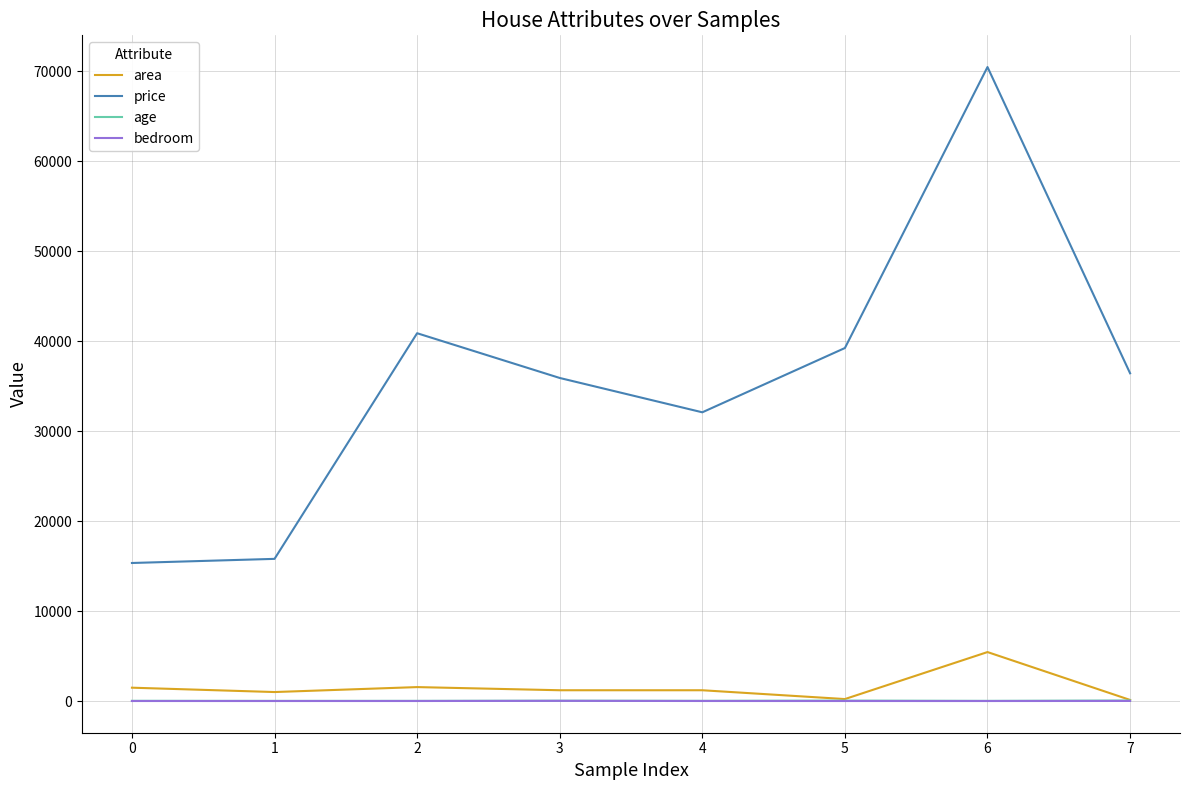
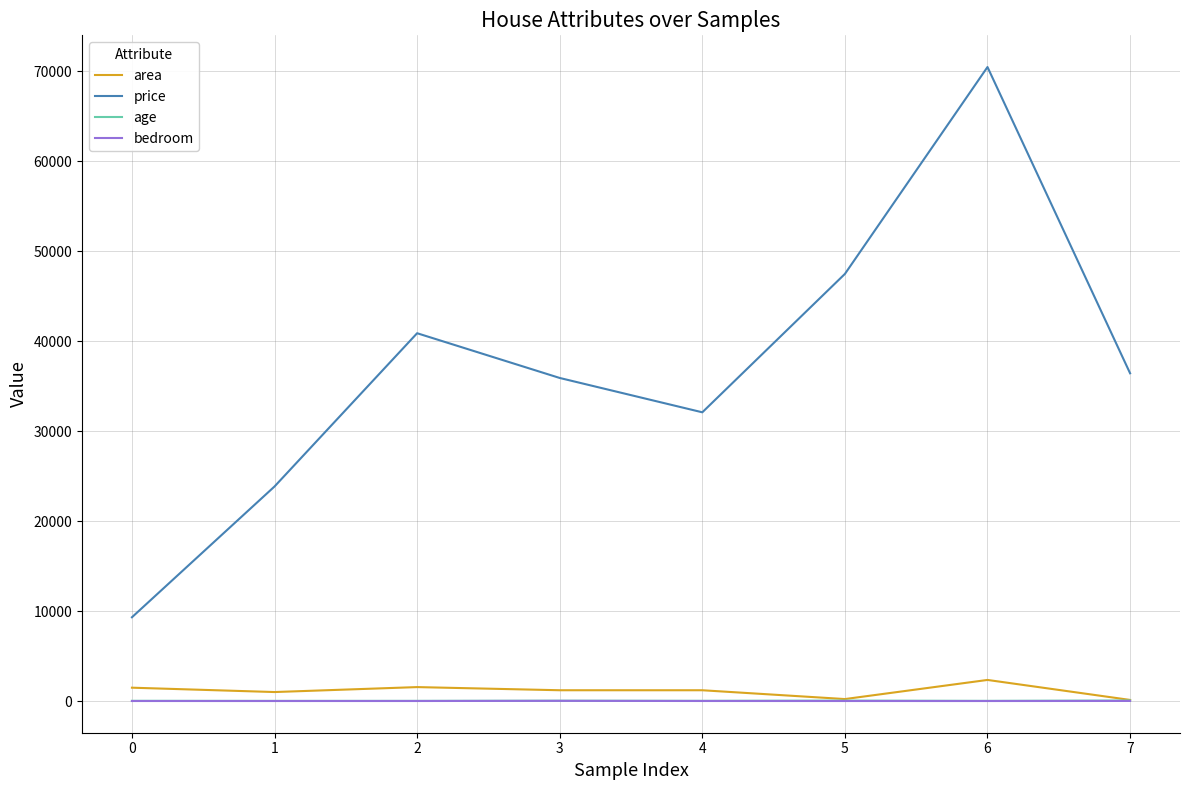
  {
    "area": {
      "0": 1000,
      "1": 1000,
      "2": 2000,
      "3": 1000,
      "4": 1000,
-     "6": 5000
+     "6": 2000
    },
    "price": {
-     "0": 15000,
-     "1": 16000,
+     "0": 9000,
+     "1": 24000,
      "2": 41000,
      "3": 36000,
      "4": 32000,
-     "5": 39000,
+     "5": 47000,
      "6": 70000,
      "7": 36000
    }
  }
